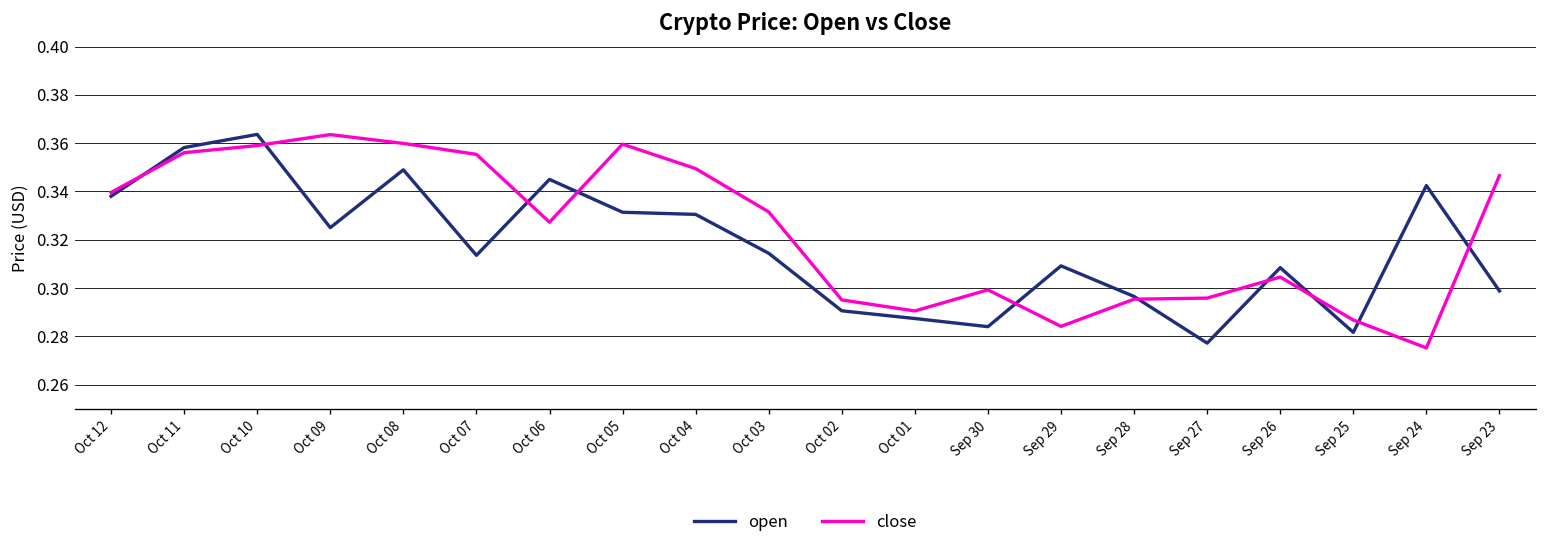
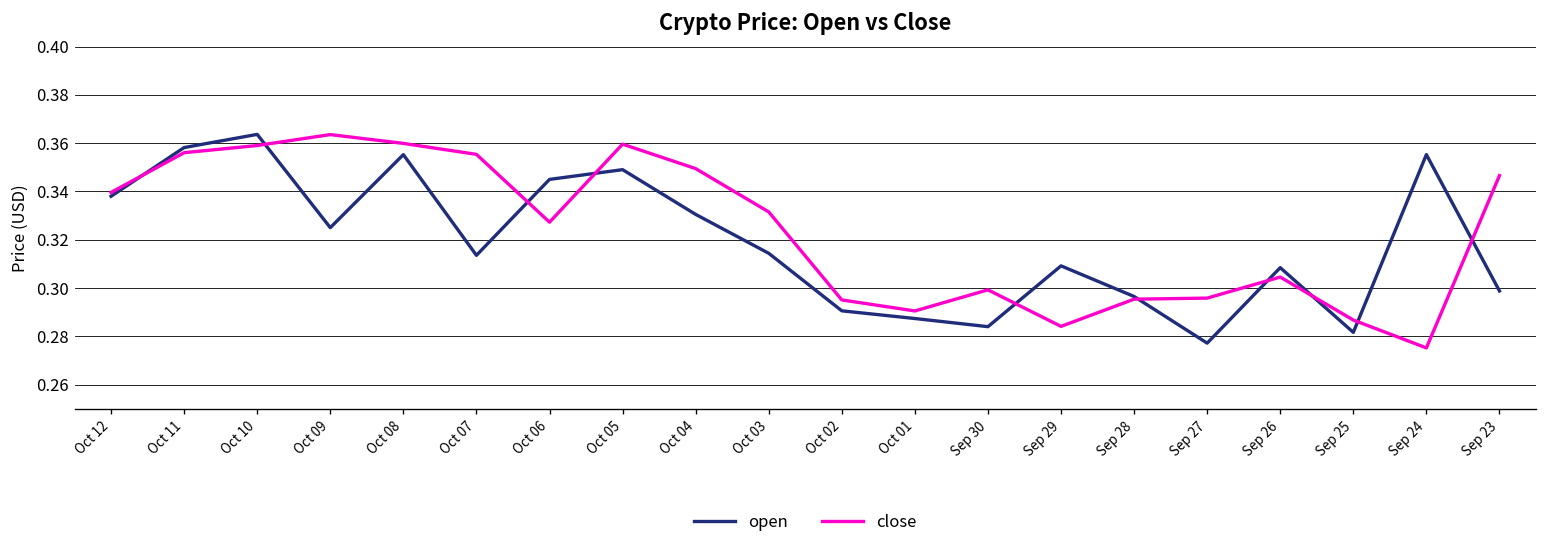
  {
    "open": {
      "Oct 12": 0.338,
      "Oct 11": 0.358,
      "Oct 10": 0.364,
      "Oct 09": 0.325,
-     "Oct 08": 0.349,
+     "Oct 08": 0.355,
      "Oct 07": 0.314,
      "Oct 06": 0.345,
-     "Oct 05": 0.331,
+     "Oct 05": 0.349,
      "Oct 04": 0.331,
      "Oct 03": 0.314,
      "Oct 02": 0.291,
      "Oct 01": 0.287,
      "Sep 30": 0.284,
      "Sep 29": 0.309,
      "Sep 27": 0.277,
      "Sep 26": 0.308,
      "Sep 25": 0.282,
-     "Sep 24": 0.342,
+     "Sep 24": 0.355,
      "Sep 23": 0.299
    },
    "close": {
      "Oct 12": 0.340,
      "Oct 11": 0.356,
      "Oct 10": 0.359,
      "Oct 09": 0.364,
      "Oct 08": 0.360,
      "Oct 07": 0.355,
      "Oct 06": 0.327,
      "Oct 05": 0.360,
      "Oct 04": 0.349,
      "Oct 03": 0.332,
      "Oct 02": 0.295,
      "Oct 01": 0.291,
      "Sep 30": 0.299,
      "Sep 29": 0.284,
      "Sep 27": 0.296,
      "Sep 26": 0.305,
      "Sep 25": 0.287,
      "Sep 24": 0.275,
      "Sep 23": 0.347
    }
  }
